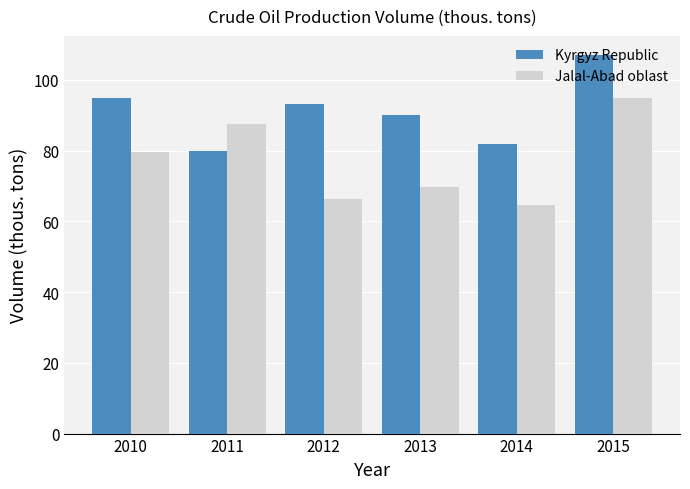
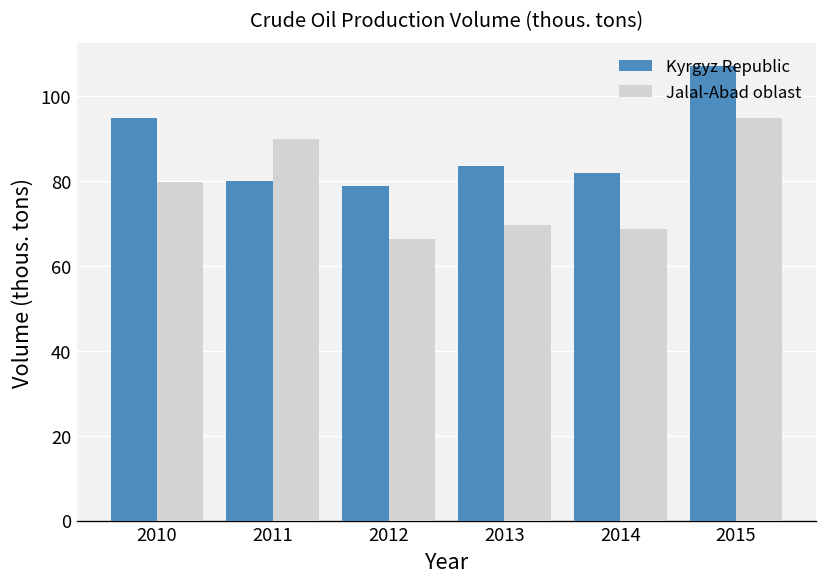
  {
    "Kyrgyz Republic": {
      "2010": 95,
      "2011": 80,
-     "2012": 93,
-     "2013": 90,
+     "2012": 79,
+     "2013": 84,
      "2014": 82,
      "2015": 107
    },
    "Jalal-Abad oblast": {
      "2010": 80,
-     "2011": 88,
+     "2011": 90,
      "2012": 66,
      "2013": 70,
-     "2014": 65,
+     "2014": 69,
      "2015": 95
    }
  }
